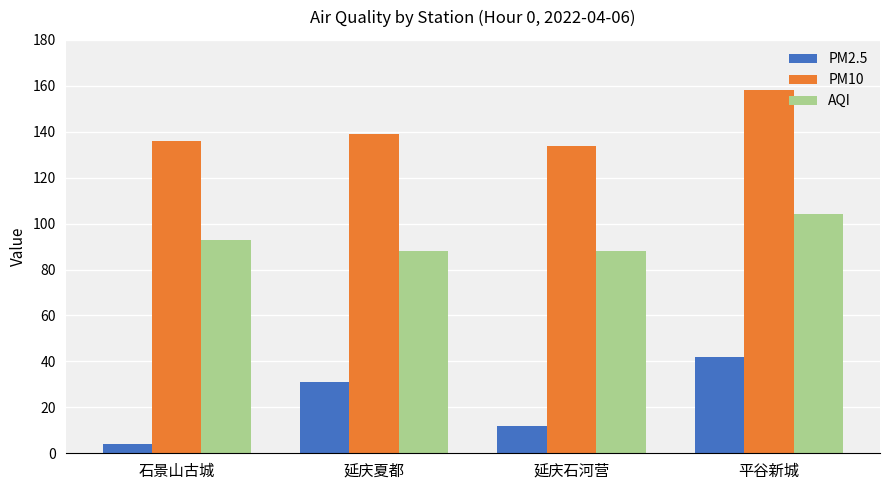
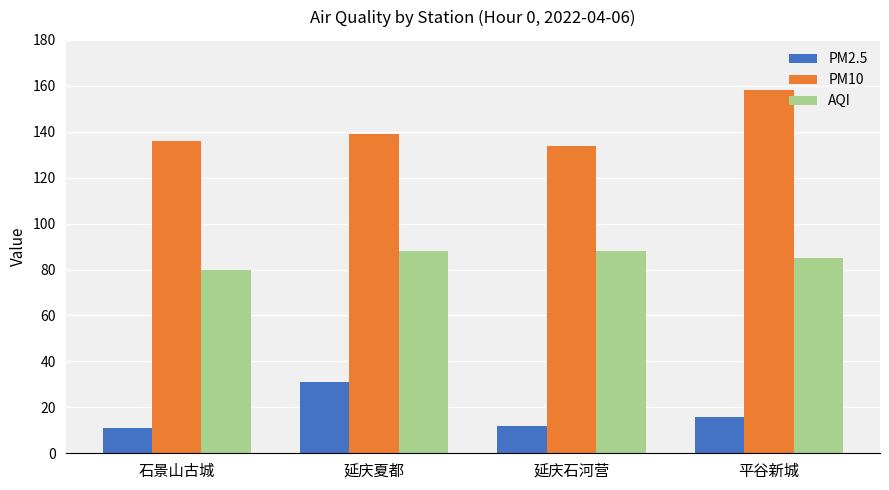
  {
    "PM2.5": {
-     "石景山古城": 4,
+     "石景山古城": 11,
      "延庆夏都": 31,
      "延庆石河营": 12,
-     "平谷新城": 42
+     "平谷新城": 16
    },
    "PM10": {
      "石景山古城": 136,
      "延庆夏都": 139,
      "延庆石河营": 134,
      "平谷新城": 158
    },
    "AQI": {
-     "石景山古城": 93,
+     "石景山古城": 80,
      "延庆夏都": 88,
      "延庆石河营": 88,
-     "平谷新城": 104
+     "平谷新城": 85
    }
  }
